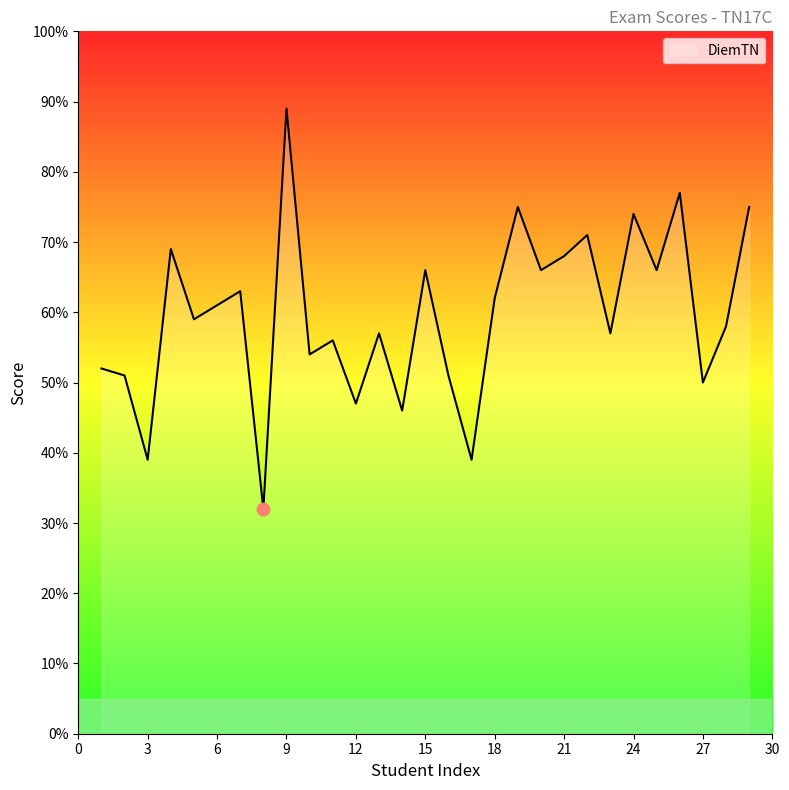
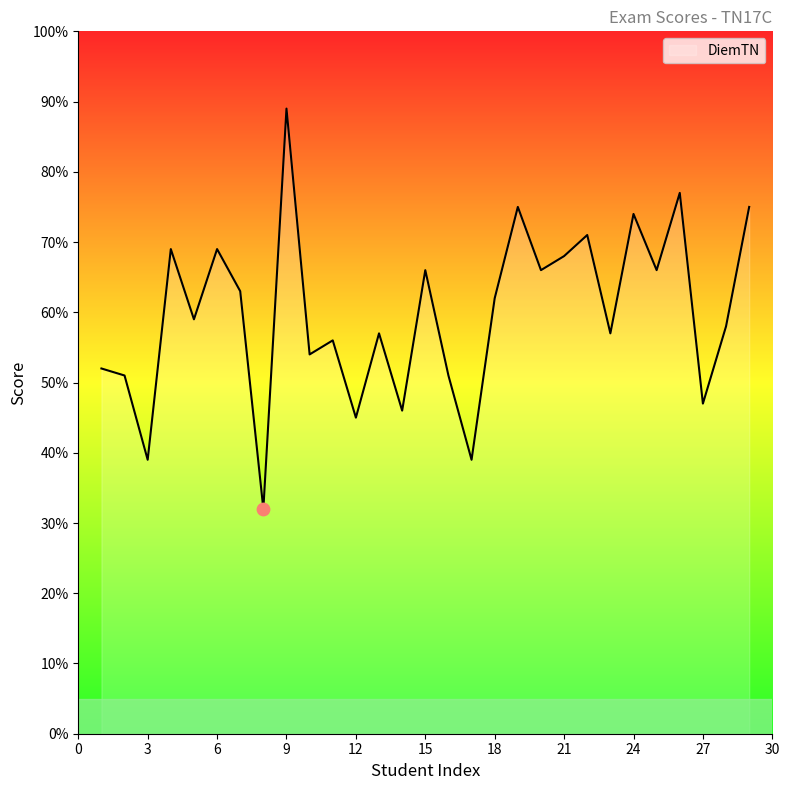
  {
    "DiemTN": {
      "3": "39%",
-     "6": "61%",
+     "6": "69%",
      "9": "89%",
-     "12": "47%",
+     "12": "45%",
      "15": "66%",
      "18": "62%",
      "21": "68%",
      "24": "74%",
-     "27": "50%"
+     "27": "47%"
    }
  }
